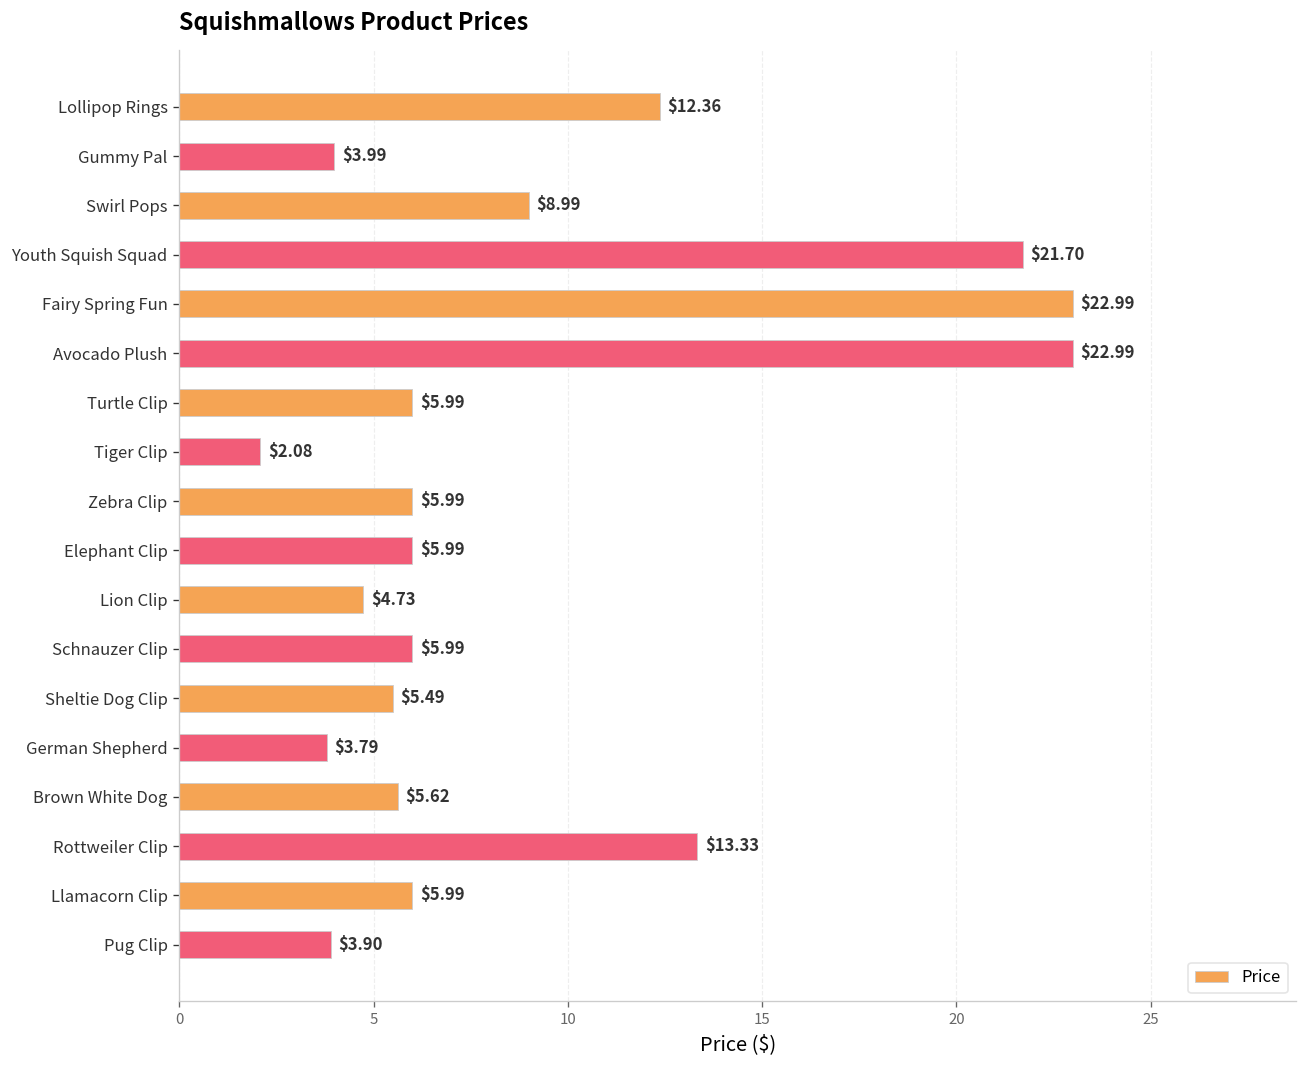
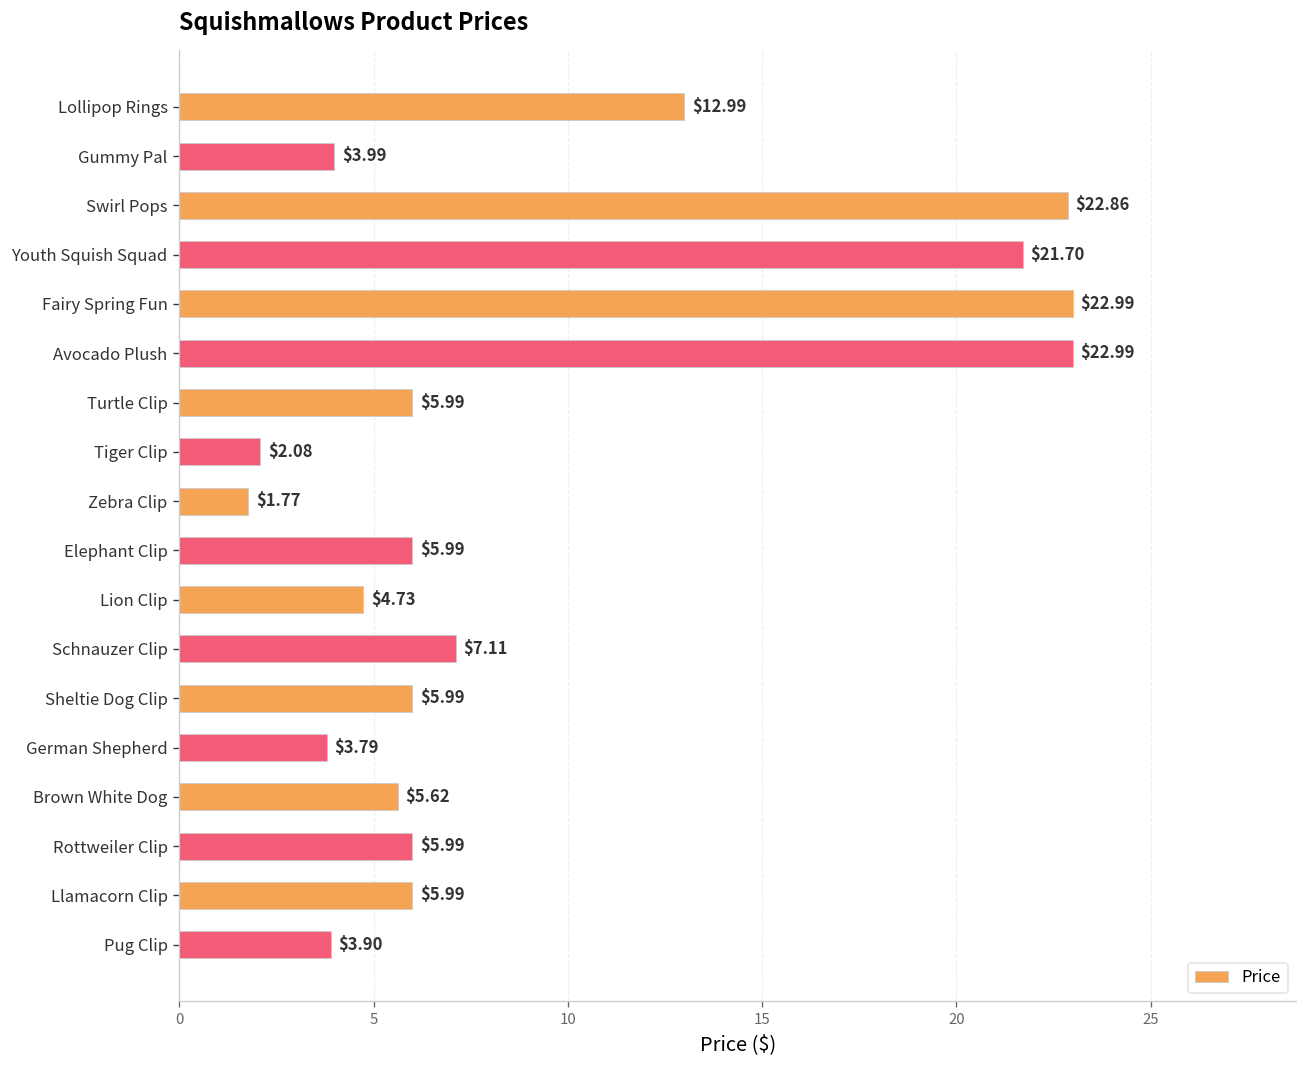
  {
-   "Lollipop Rings": "$12.36",
+   "Lollipop Rings": "$12.99",
    "Gummy Pal": "$3.99",
-   "Swirl Pops": "$8.99",
+   "Swirl Pops": "$22.86",
    "Youth Squish Squad": "$21.70",
    "Fairy Spring Fun": "$22.99",
    "Avocado Plush": "$22.99",
    "Turtle Clip": "$5.99",
    "Tiger Clip": "$2.08",
-   "Zebra Clip": "$5.99",
+   "Zebra Clip": "$1.77",
    "Elephant Clip": "$5.99",
    "Lion Clip": "$4.73",
-   "Schnauzer Clip": "$5.99",
-   "Sheltie Dog Clip": "$5.49",
+   "Schnauzer Clip": "$7.11",
+   "Sheltie Dog Clip": "$5.99",
    "German Shepherd": "$3.79",
    "Brown White Dog": "$5.62",
-   "Rottweiler Clip": "$13.33",
+   "Rottweiler Clip": "$5.99",
    "Llamacorn Clip": "$5.99",
    "Pug Clip": "$3.90"
  }
